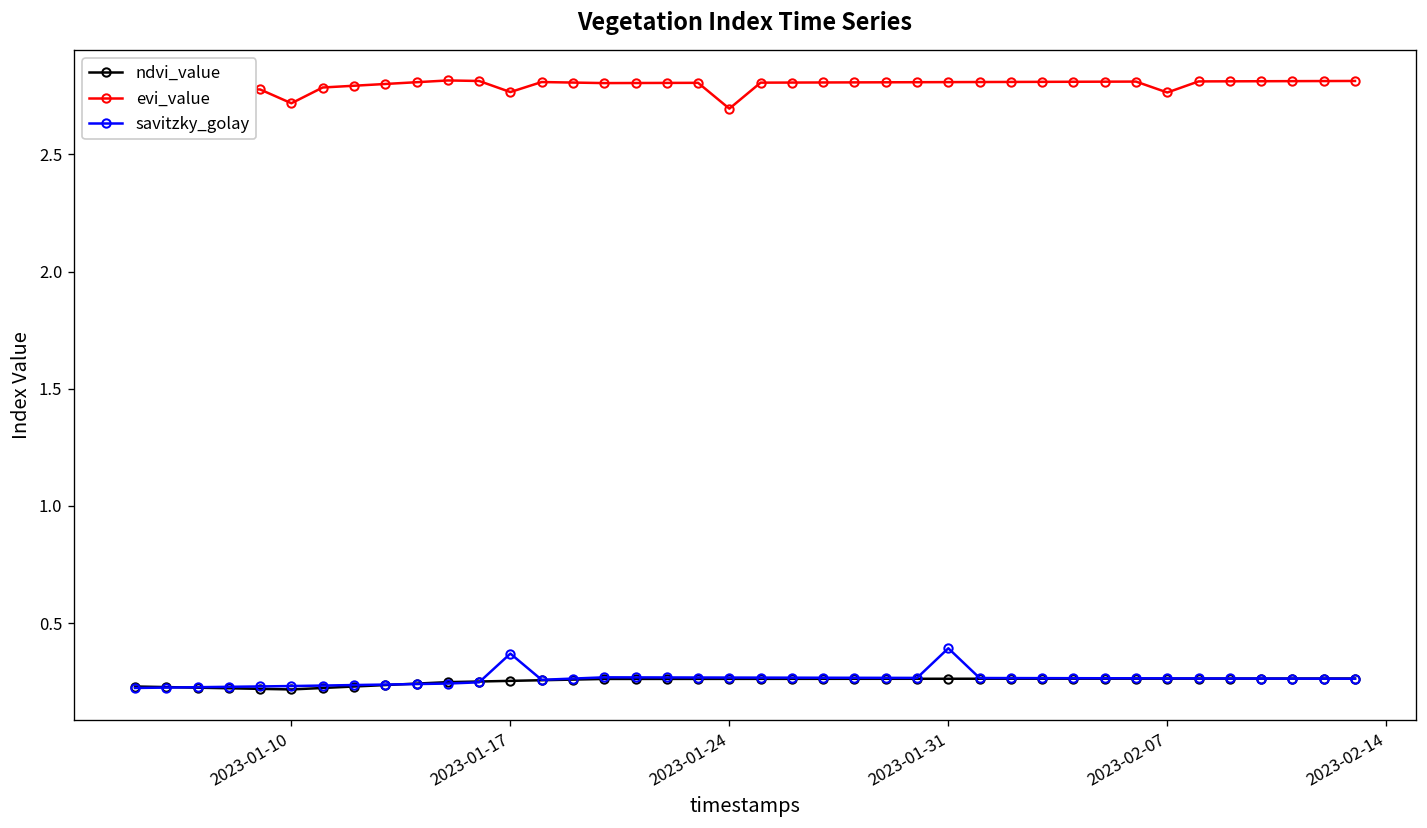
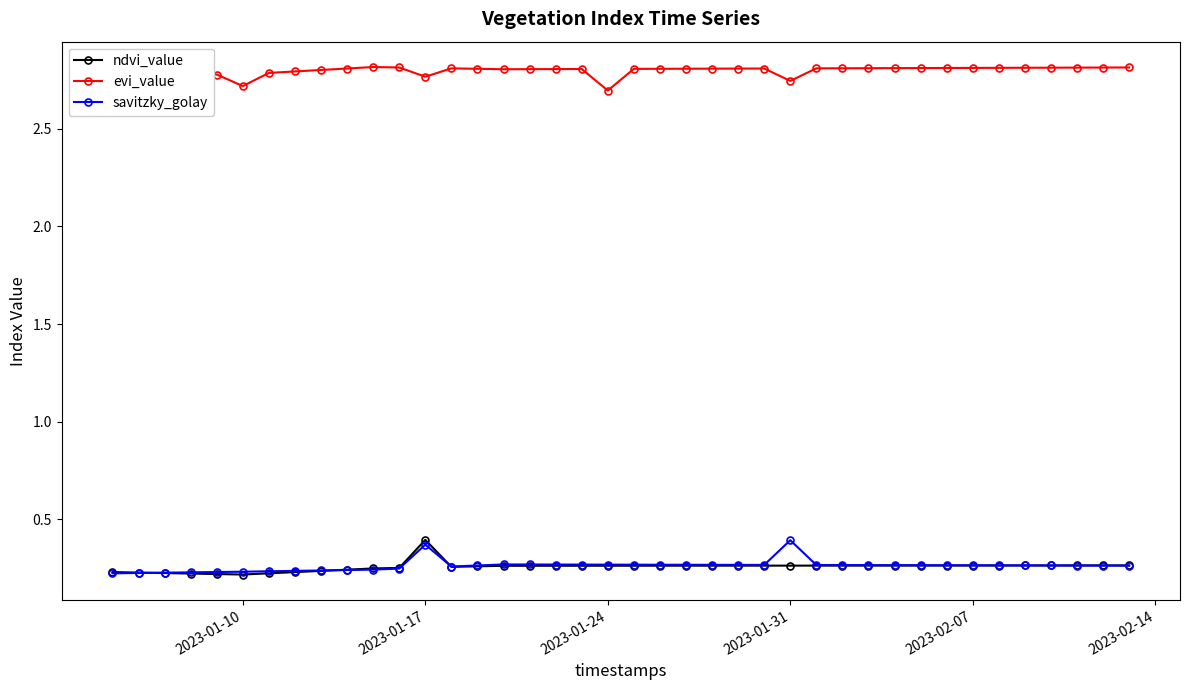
  {
    "ndvi_value": {
      "2023-01-10": 0.22,
-     "2023-01-17": 0.25,
+     "2023-01-17": 0.39,
      "2023-01-31": 0.26
    },
    "evi_value": {
      "2023-01-10": 2.72,
      "2023-01-17": 2.77,
      "2023-01-24": 2.70,
-     "2023-01-31": 2.81,
-     "2023-02-07": 2.76
+     "2023-01-31": 2.74,
+     "2023-02-07": 2.81
    },
    "savitzky_golay": {
      "2023-01-10": 0.23,
      "2023-01-17": 0.37,
      "2023-01-31": 0.39
    }
  }
